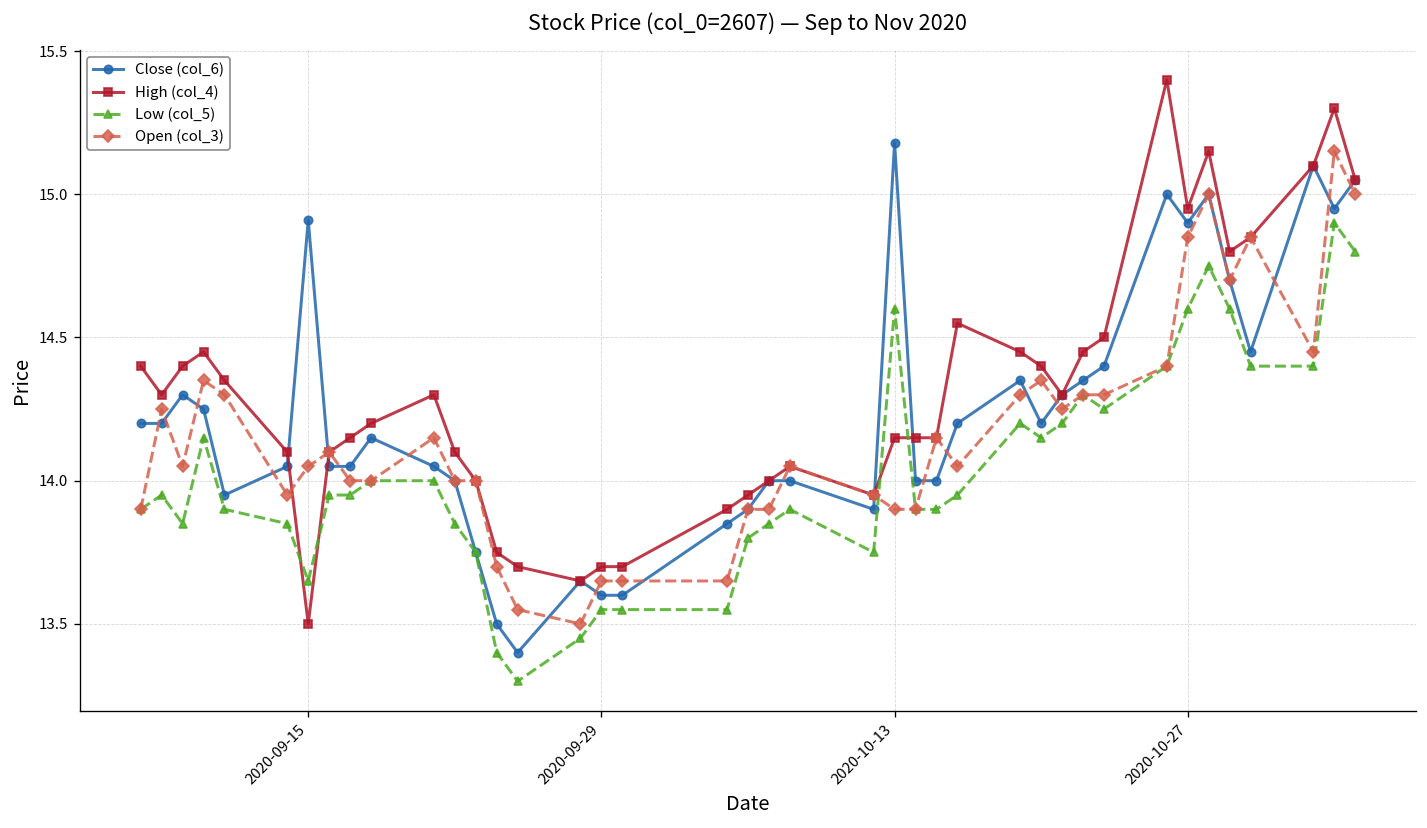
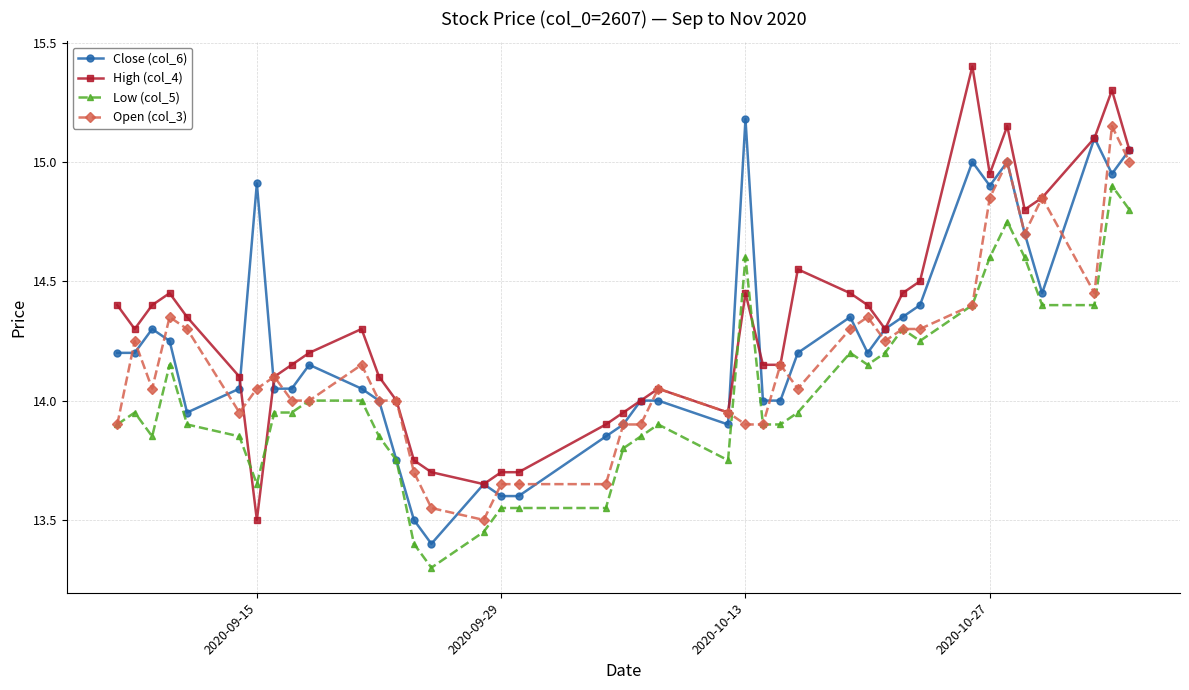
  {
    "Close (col_6)": {
      "2020-09-15": 14.91,
      "2020-09-29": 13.60,
      "2020-10-13": 15.18,
      "2020-10-27": 14.90
    },
    "High (col_4)": {
      "2020-09-15": 13.50,
      "2020-09-29": 13.70,
-     "2020-10-13": 14.15,
+     "2020-10-13": 14.45,
      "2020-10-27": 14.95
    },
    "Low (col_5)": {
      "2020-09-15": 13.65,
      "2020-09-29": 13.55,
      "2020-10-13": 14.60,
      "2020-10-27": 14.60
    },
    "Open (col_3)": {
      "2020-09-15": 14.05,
      "2020-09-29": 13.65,
      "2020-10-13": 13.90,
      "2020-10-27": 14.85
    }
  }
